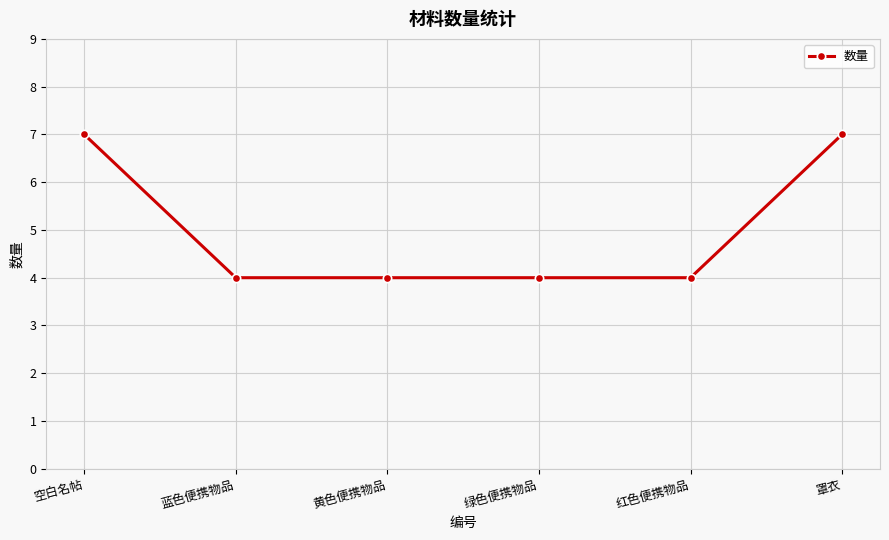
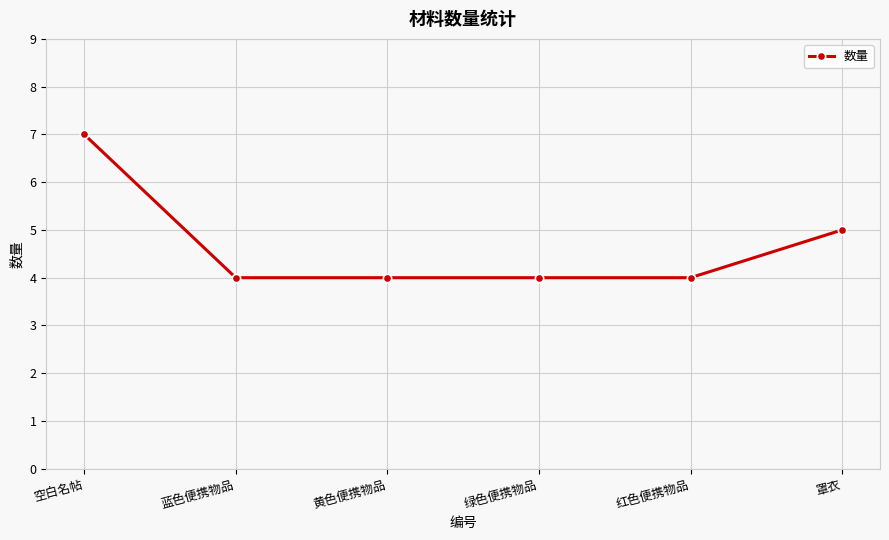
  {
    "空白名帖": 7,
    "蓝色便携物品": 4,
    "黄色便携物品": 4,
    "绿色便携物品": 4,
    "红色便携物品": 4,
-   "罩衣": 7
+   "罩衣": 5
  }
